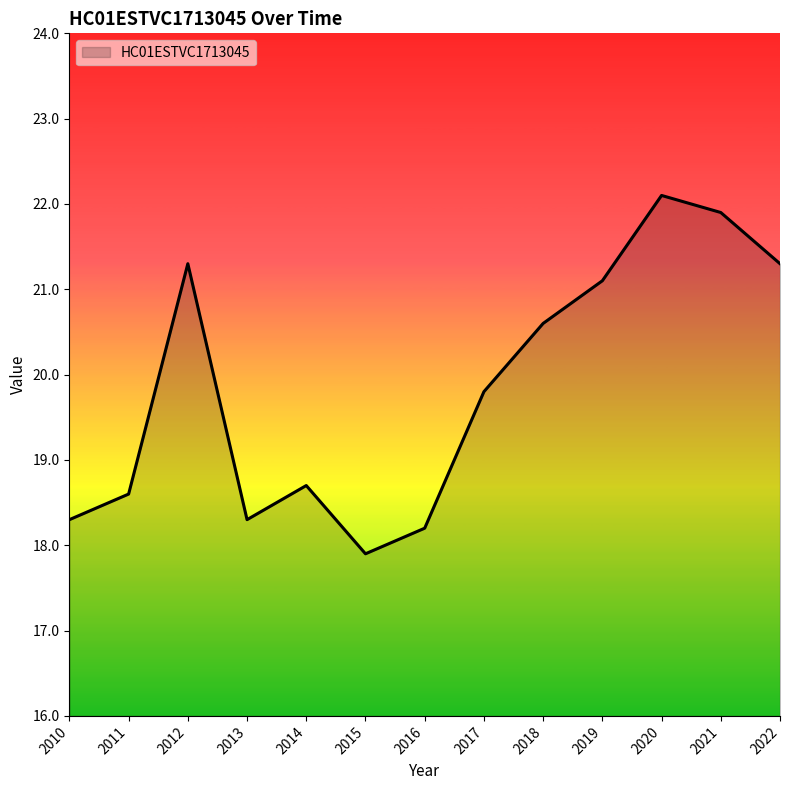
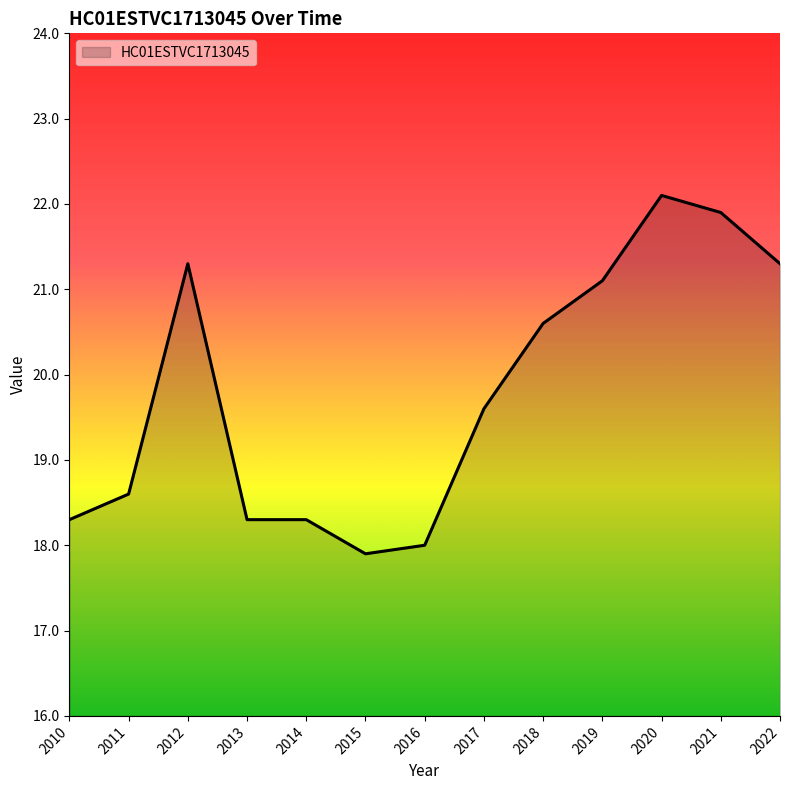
  {
    "2010": 18.3,
    "2011": 18.6,
    "2012": 21.3,
    "2013": 18.3,
-   "2014": 18.7,
+   "2014": 18.3,
    "2015": 17.9,
-   "2016": 18.2,
-   "2017": 19.8,
+   "2016": 18.0,
+   "2017": 19.6,
    "2018": 20.6,
    "2019": 21.1,
    "2020": 22.1,
    "2021": 21.9,
    "2022": 21.3
  }
